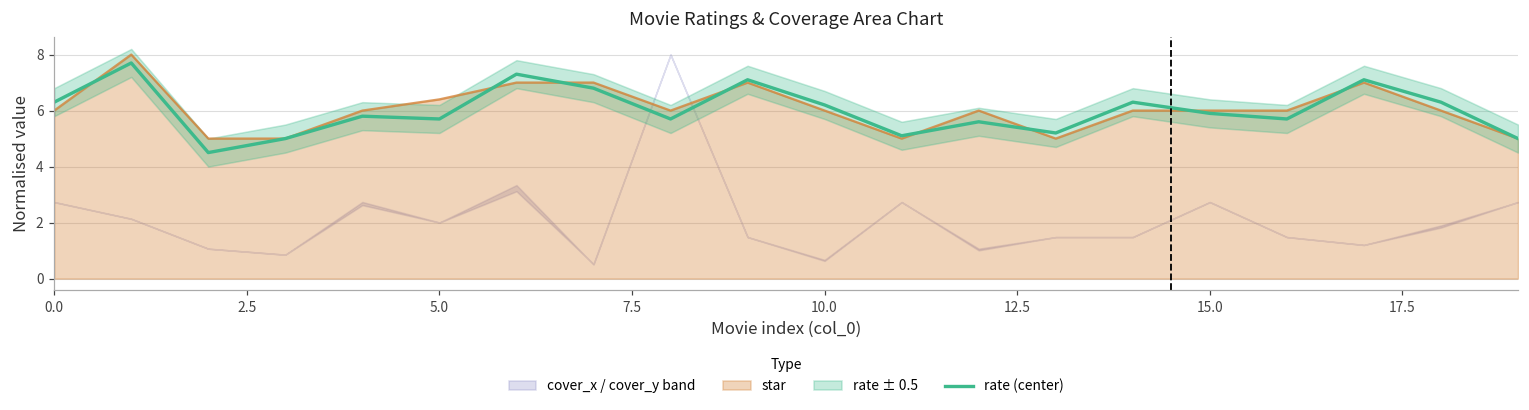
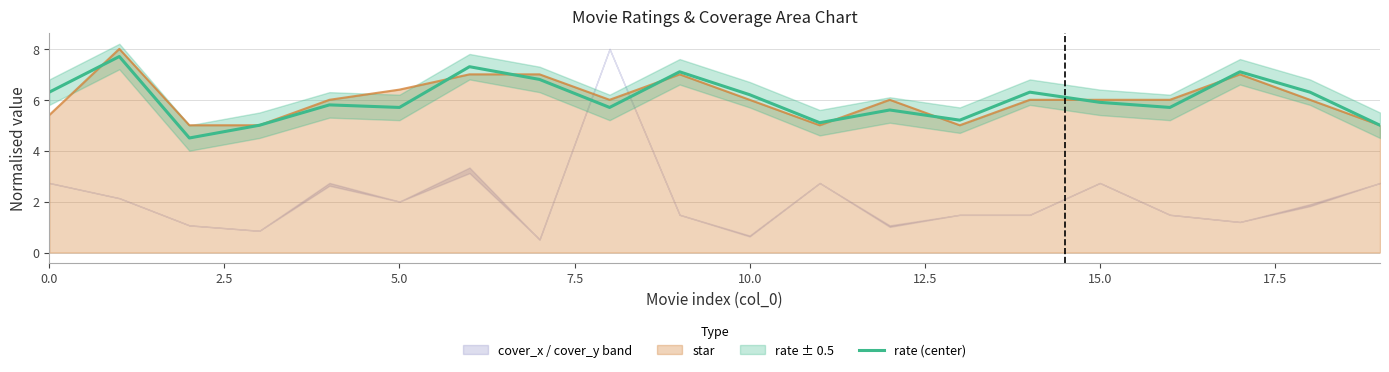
  {
    "star": {
-     "0.0": 6.0,
+     "0.0": 5.4,
      "5.0": 6.4,
      "10.0": 6.0
    }
  }
